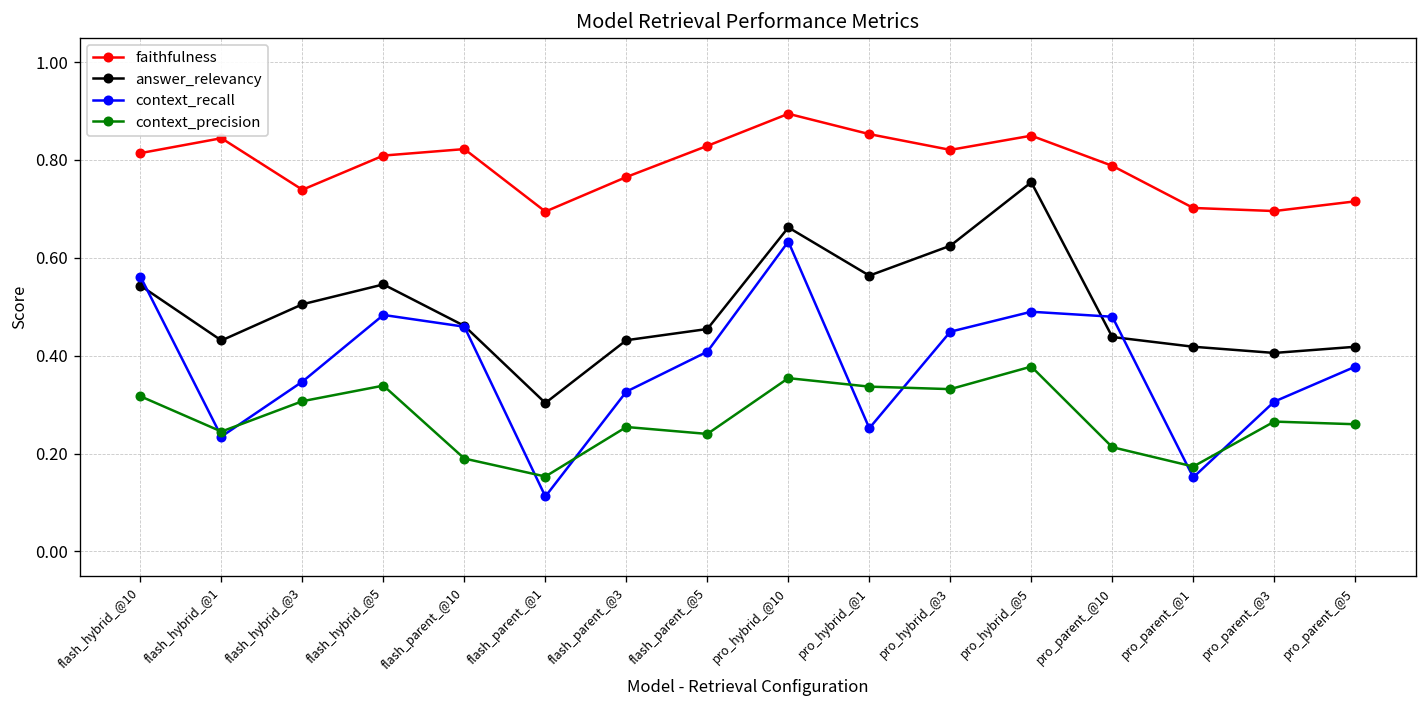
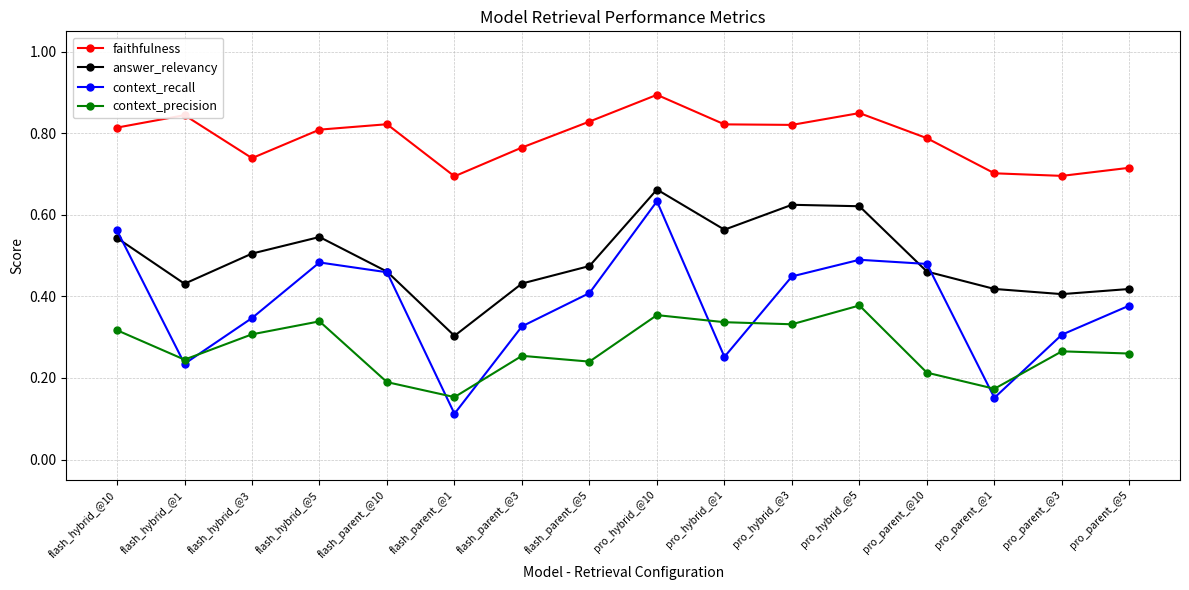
  {
    "faithfulness": {
      "flash_hybrid_@10": 0.81,
      "flash_hybrid_@3": 0.74,
      "flash_hybrid_@5": 0.81,
      "flash_parent_@10": 0.82,
      "flash_parent_@1": 0.69,
      "flash_parent_@3": 0.77,
      "flash_parent_@5": 0.83,
      "pro_hybrid_@10": 0.89,
-     "pro_hybrid_@1": 0.85,
+     "pro_hybrid_@1": 0.82,
      "pro_hybrid_@3": 0.82,
      "pro_hybrid_@5": 0.85,
      "pro_parent_@10": 0.79,
      "pro_parent_@1": 0.70,
      "pro_parent_@3": 0.70,
      "pro_parent_@5": 0.72
    },
    "answer_relevancy": {
      "flash_hybrid_@10": 0.54,
      "flash_hybrid_@1": 0.43,
      "flash_hybrid_@3": 0.51,
      "flash_hybrid_@5": 0.55,
      "flash_parent_@1": 0.30,
      "flash_parent_@3": 0.43,
-     "flash_parent_@5": 0.45,
+     "flash_parent_@5": 0.47,
      "pro_hybrid_@10": 0.66,
      "pro_hybrid_@1": 0.56,
      "pro_hybrid_@3": 0.62,
-     "pro_hybrid_@5": 0.75,
-     "pro_parent_@10": 0.44,
+     "pro_hybrid_@5": 0.62,
+     "pro_parent_@10": 0.46,
      "pro_parent_@1": 0.42,
      "pro_parent_@3": 0.41,
      "pro_parent_@5": 0.42
    },
    "context_recall": {
      "flash_hybrid_@10": 0.56,
      "flash_hybrid_@1": 0.23,
      "flash_hybrid_@3": 0.35,
      "flash_hybrid_@5": 0.48,
      "flash_parent_@1": 0.11,
      "flash_parent_@3": 0.33,
      "flash_parent_@5": 0.41,
      "pro_hybrid_@10": 0.63,
      "pro_hybrid_@1": 0.25,
      "pro_hybrid_@3": 0.45,
      "pro_hybrid_@5": 0.49,
      "pro_parent_@10": 0.48,
      "pro_parent_@1": 0.15,
      "pro_parent_@3": 0.31,
      "pro_parent_@5": 0.38
    },
    "context_precision": {
      "flash_hybrid_@10": 0.32,
      "flash_hybrid_@1": 0.24,
      "flash_hybrid_@3": 0.31,
      "flash_hybrid_@5": 0.34,
      "flash_parent_@10": 0.19,
      "flash_parent_@1": 0.15,
      "flash_parent_@3": 0.25,
      "flash_parent_@5": 0.24,
      "pro_hybrid_@10": 0.35,
      "pro_hybrid_@1": 0.34,
      "pro_hybrid_@3": 0.33,
      "pro_hybrid_@5": 0.38,
      "pro_parent_@10": 0.21,
      "pro_parent_@1": 0.17,
      "pro_parent_@3": 0.27,
      "pro_parent_@5": 0.26
    }
  }
